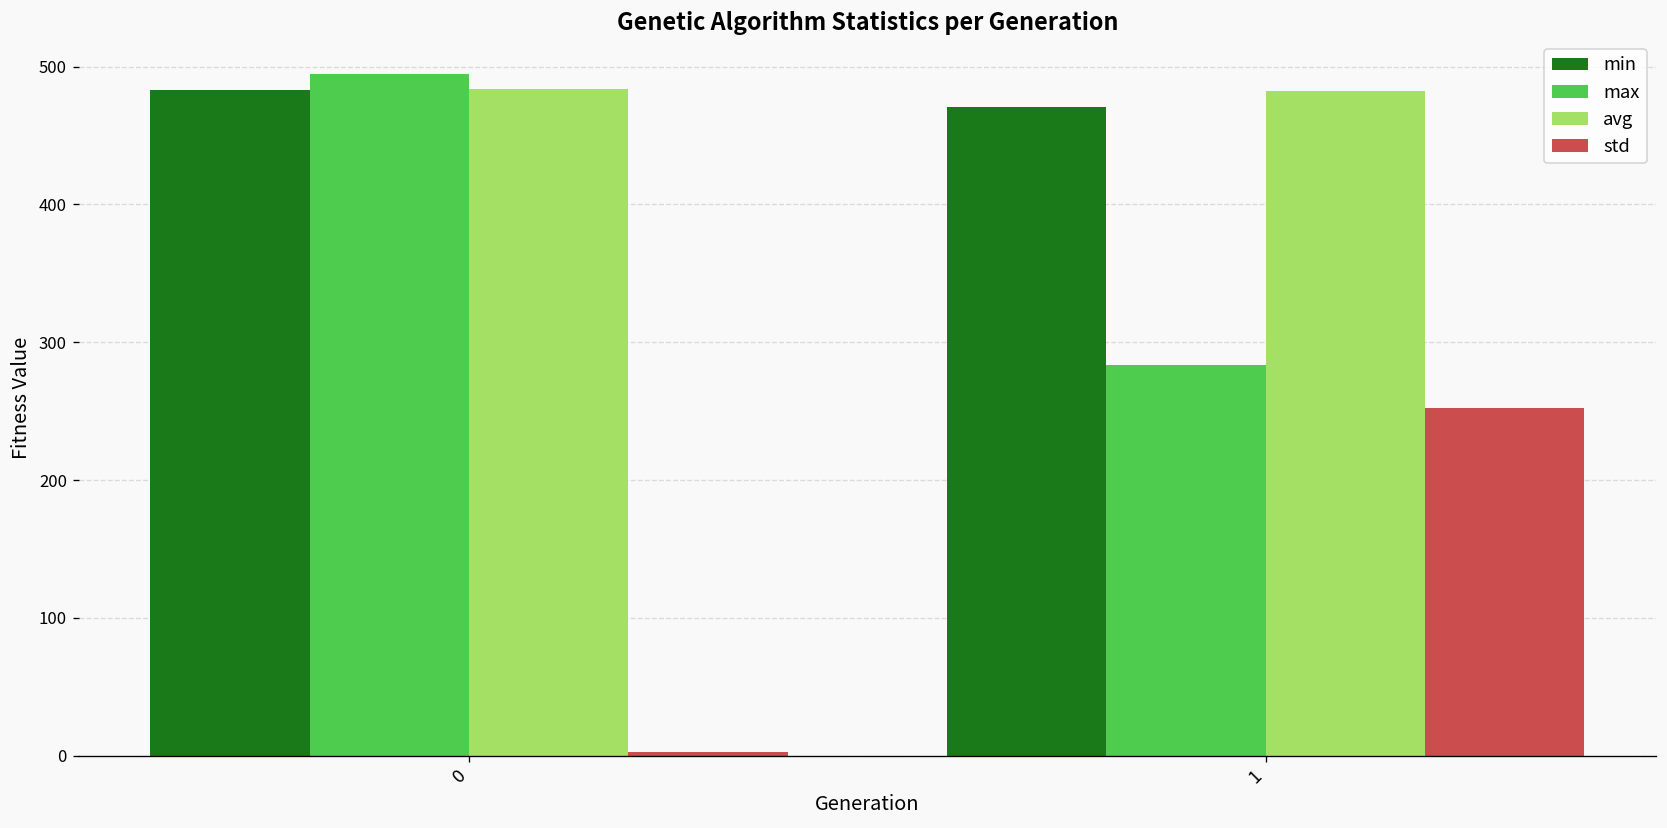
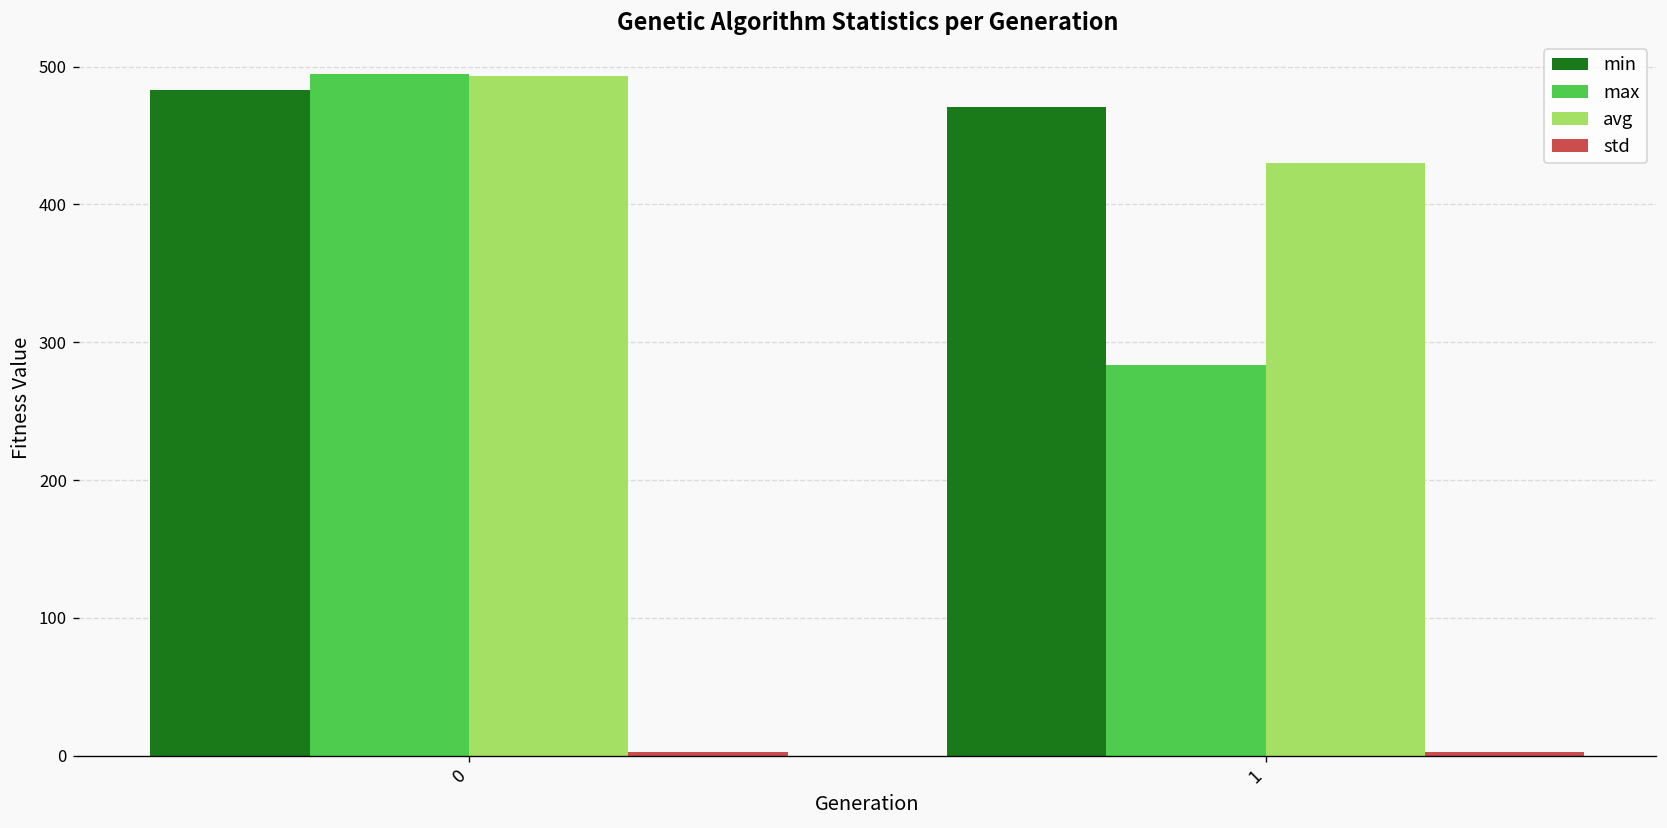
  {
    "min": {
      "0": 483,
      "1": 471
    },
    "max": {
      "0": 495,
      "1": 284
    },
    "avg": {
-     "0": 484,
-     "1": 482
+     "0": 493,
+     "1": 430
    },
    "std": {
      "0": 3,
-     "1": 252
+     "1": 3
    }
  }
